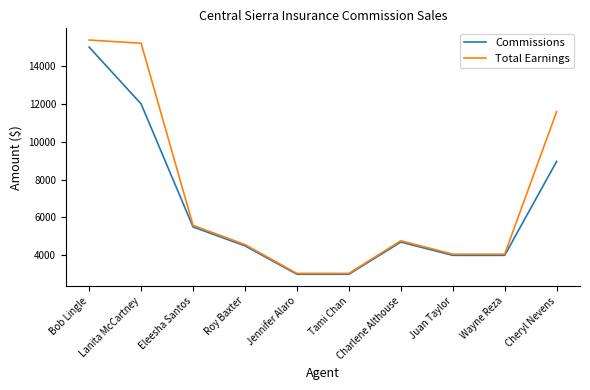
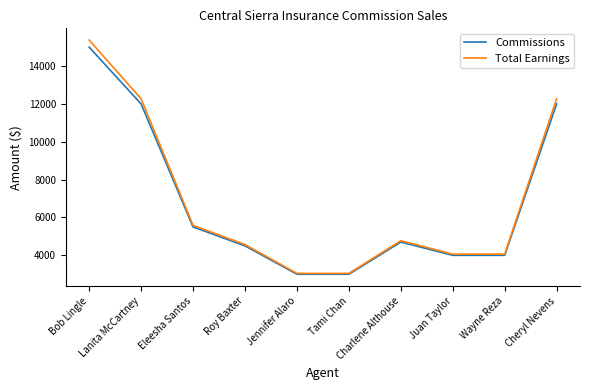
  {
    "Commissions": {
      "Bob Lingle": 15000,
      "Lanita McCartney": 12000,
-     "Cheryl Nevens": 9000
+     "Cheryl Nevens": 12000
    },
    "Total Earnings": {
      "Bob Lingle": 15400,
-     "Lanita McCartney": 15200,
-     "Cheryl Nevens": 11600
+     "Lanita McCartney": 12300,
+     "Cheryl Nevens": 12300
    }
  }
